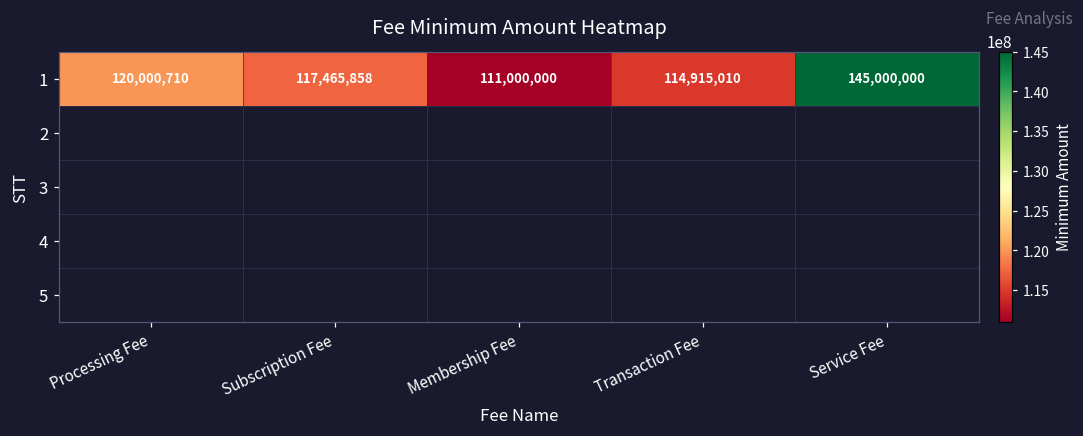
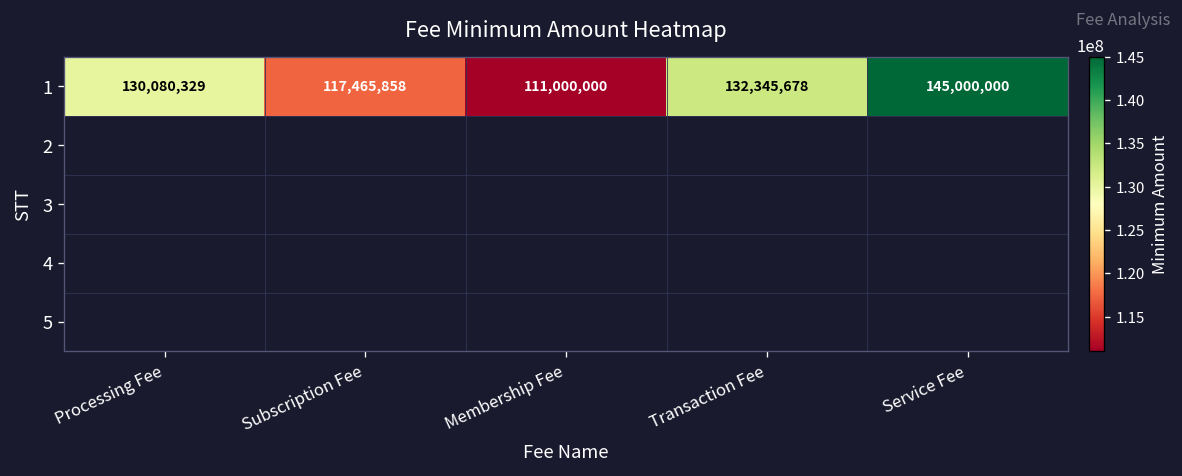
  {
    "1": {
-     "Processing Fee": "120,000,710",
+     "Processing Fee": "130,080,329",
      "Subscription Fee": "117,465,858",
      "Membership Fee": "111,000,000",
-     "Transaction Fee": "114,915,010",
+     "Transaction Fee": "132,345,678",
      "Service Fee": "145,000,000"
    }
  }
